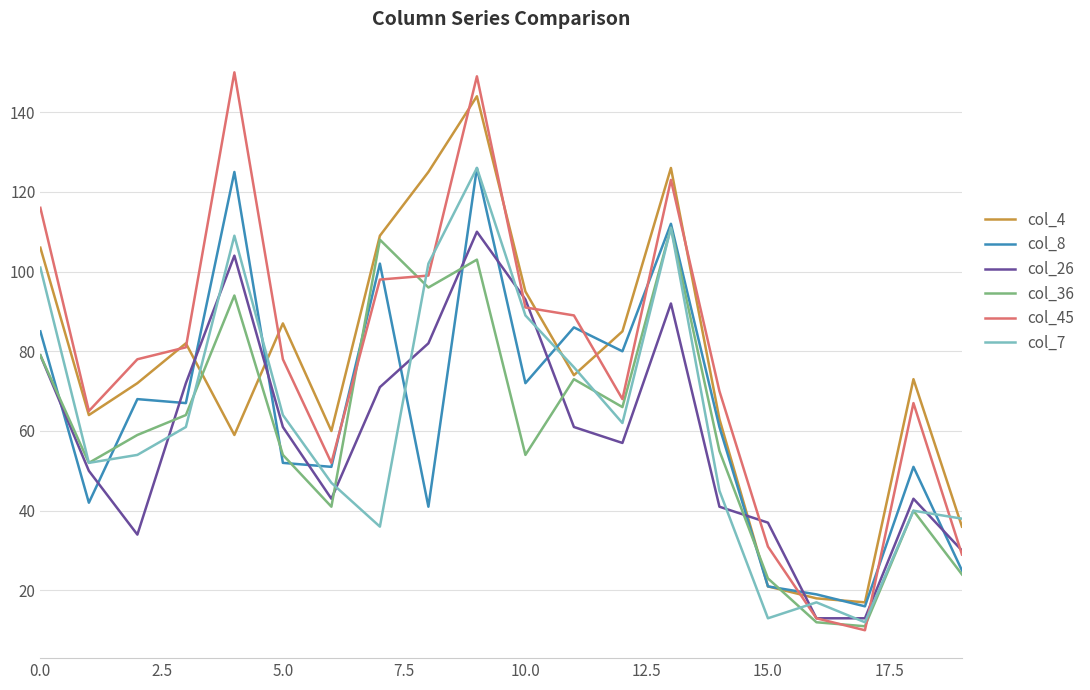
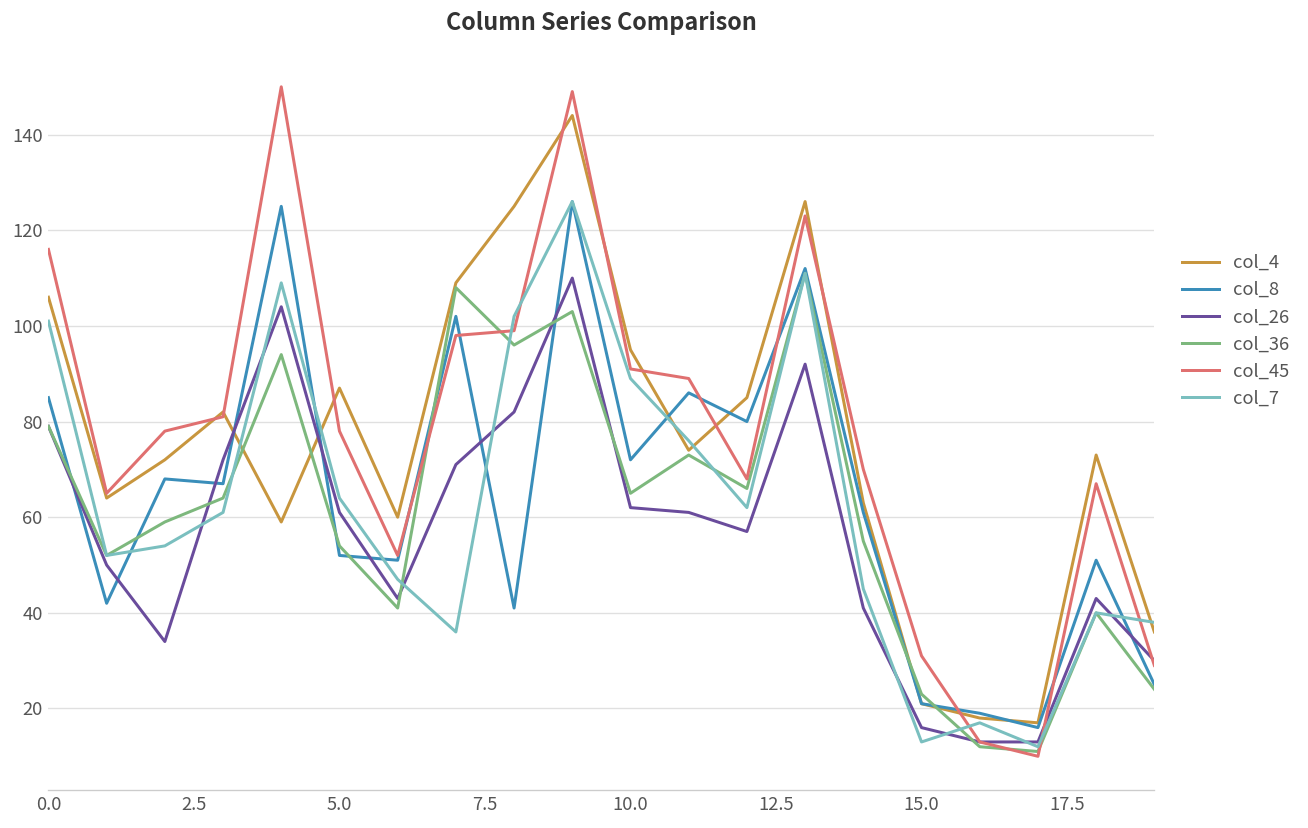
  {
    "col_4": {
      "0.0": 106,
      "5.0": 87,
      "10.0": 95
    },
    "col_8": {
      "0.0": 85,
      "5.0": 52,
      "10.0": 72
    },
    "col_26": {
      "5.0": 61,
-     "10.0": 93,
-     "15.0": 37
+     "10.0": 62,
+     "15.0": 16
    },
    "col_36": {
      "5.0": 54,
-     "10.0": 54,
+     "10.0": 65,
      "15.0": 23
    },
    "col_45": {
      "0.0": 116,
      "5.0": 78,
      "10.0": 91,
      "15.0": 31
    },
    "col_7": {
      "0.0": 101,
      "5.0": 64,
      "10.0": 89,
      "15.0": 13
    }
  }
